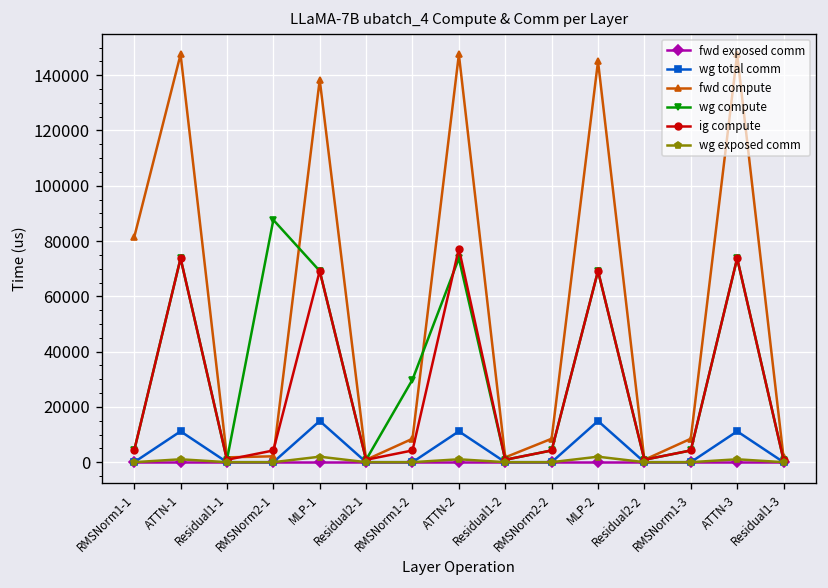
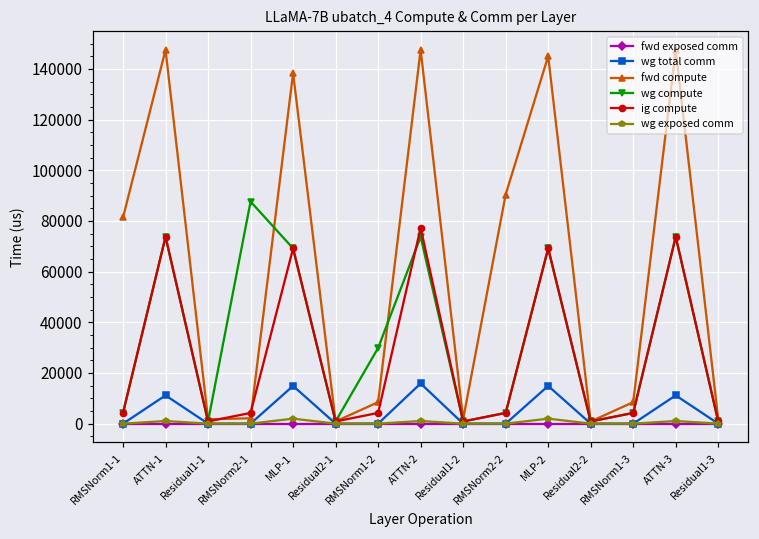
  {
    "fwd exposed comm": {
      "MLP-1": 0,
      "MLP-2": 0
    },
    "wg total comm": {
      "ATTN-1": 11000,
      "MLP-1": 15000,
-     "ATTN-2": 11000,
+     "ATTN-2": 16000,
      "MLP-2": 15000,
      "ATTN-3": 11000
    },
    "fwd compute": {
      "RMSNorm1-1": 81000,
      "ATTN-1": 148000,
      "RMSNorm2-1": 2000,
      "MLP-1": 138000,
      "RMSNorm1-2": 8000,
      "ATTN-2": 148000,
-     "RMSNorm2-2": 8000,
+     "RMSNorm2-2": 90000,
      "MLP-2": 145000,
      "RMSNorm1-3": 8000
    },
    "wg compute": {
      "RMSNorm2-1": 88000,
      "RMSNorm1-2": 30000,
      "ATTN-2": 74000
    },
    "ig compute": {
      "RMSNorm2-1": 4000,
      "RMSNorm1-2": 4000,
      "ATTN-2": 77000
    },
    "wg exposed comm": {
      "MLP-1": 2000,
      "MLP-2": 2000
    }
  }
